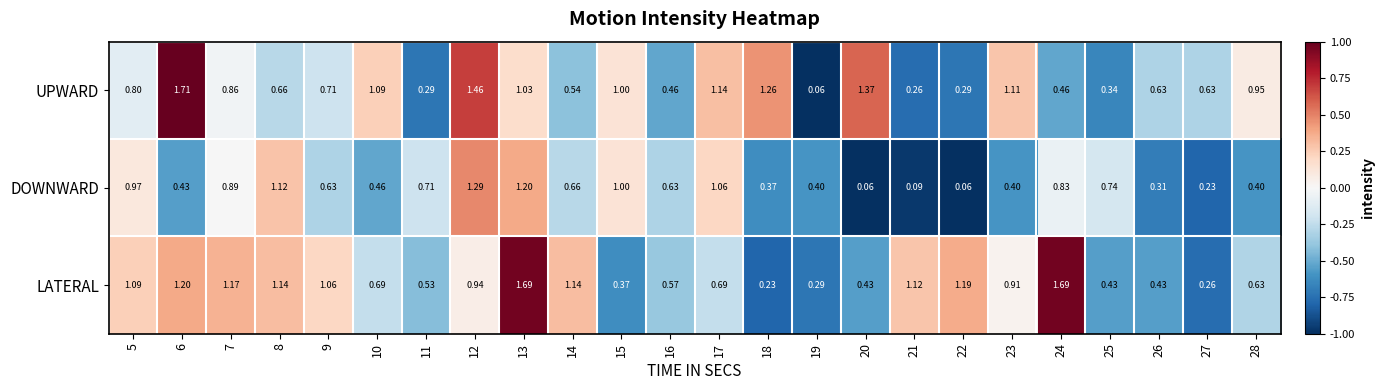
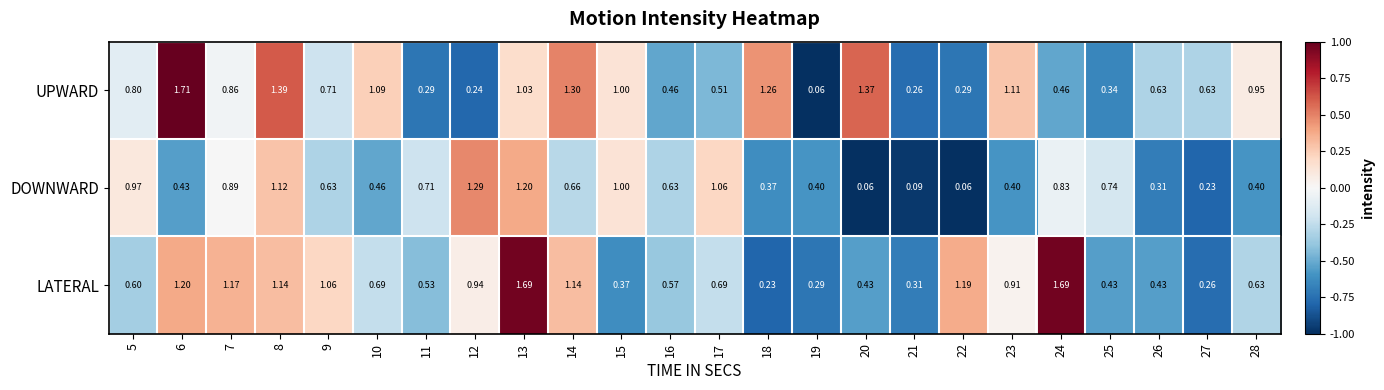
  {
    "UPWARD": {
      "5": 0.80,
      "6": 1.71,
      "7": 0.86,
-     "8": 0.66,
+     "8": 1.39,
      "9": 0.71,
      "10": 1.09,
      "11": 0.29,
-     "12": 1.46,
+     "12": 0.24,
      "13": 1.03,
-     "14": 0.54,
+     "14": 1.30,
      "15": 1.00,
      "16": 0.46,
-     "17": 1.14,
+     "17": 0.51,
      "18": 1.26,
      "19": 0.06,
      "20": 1.37,
      "21": 0.26,
      "22": 0.29,
      "23": 1.11,
      "24": 0.46,
      "25": 0.34,
      "26": 0.63,
      "27": 0.63,
      "28": 0.95
    },
    "DOWNWARD": {
      "5": 0.97,
      "6": 0.43,
      "7": 0.89,
      "8": 1.12,
      "9": 0.63,
      "10": 0.46,
      "11": 0.71,
      "12": 1.29,
      "13": 1.20,
      "14": 0.66,
      "15": 1.00,
      "16": 0.63,
      "17": 1.06,
      "18": 0.37,
      "19": 0.40,
      "20": 0.06,
      "21": 0.09,
      "22": 0.06,
      "23": 0.40,
      "24": 0.83,
      "25": 0.74,
      "26": 0.31,
      "27": 0.23,
      "28": 0.40
    },
    "LATERAL": {
-     "5": 1.09,
+     "5": 0.60,
      "6": 1.20,
      "7": 1.17,
      "8": 1.14,
      "9": 1.06,
      "10": 0.69,
      "11": 0.53,
      "12": 0.94,
      "13": 1.69,
      "14": 1.14,
      "15": 0.37,
      "16": 0.57,
      "17": 0.69,
      "18": 0.23,
      "19": 0.29,
      "20": 0.43,
-     "21": 1.12,
+     "21": 0.31,
      "22": 1.19,
      "23": 0.91,
      "24": 1.69,
      "25": 0.43,
      "26": 0.43,
      "27": 0.26,
      "28": 0.63
    }
  }
